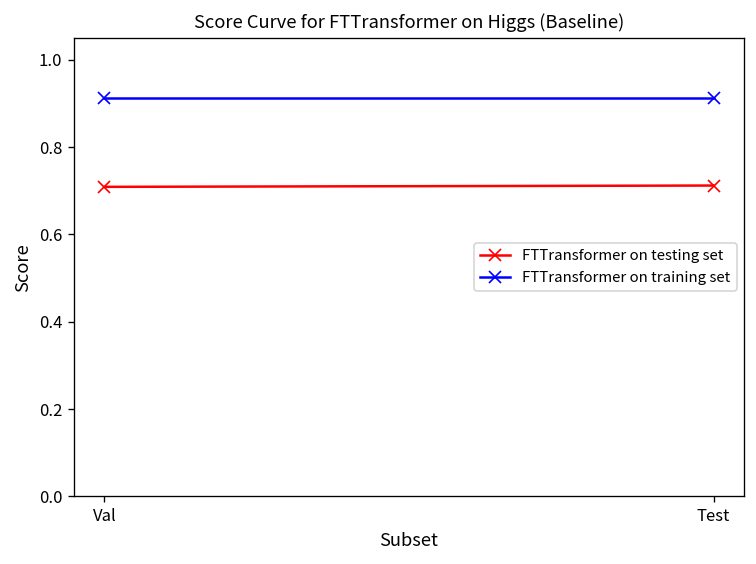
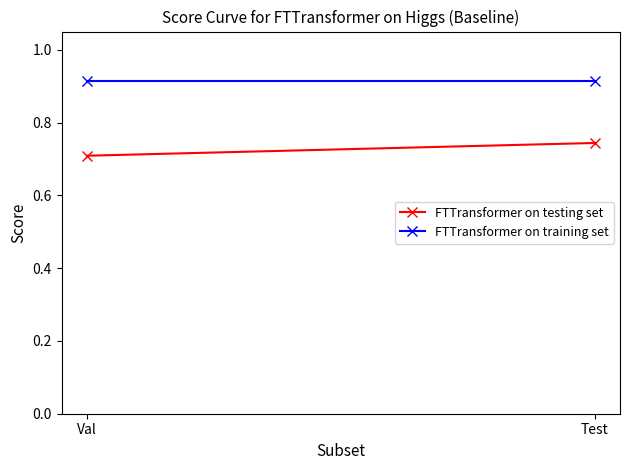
  {
    "FTTransformer on testing set": {
      "Val": 0.71,
-     "Test": 0.71
+     "Test": 0.74
    },
    "FTTransformer on training set": {
      "Val": 0.91,
      "Test": 0.91
    }
  }
